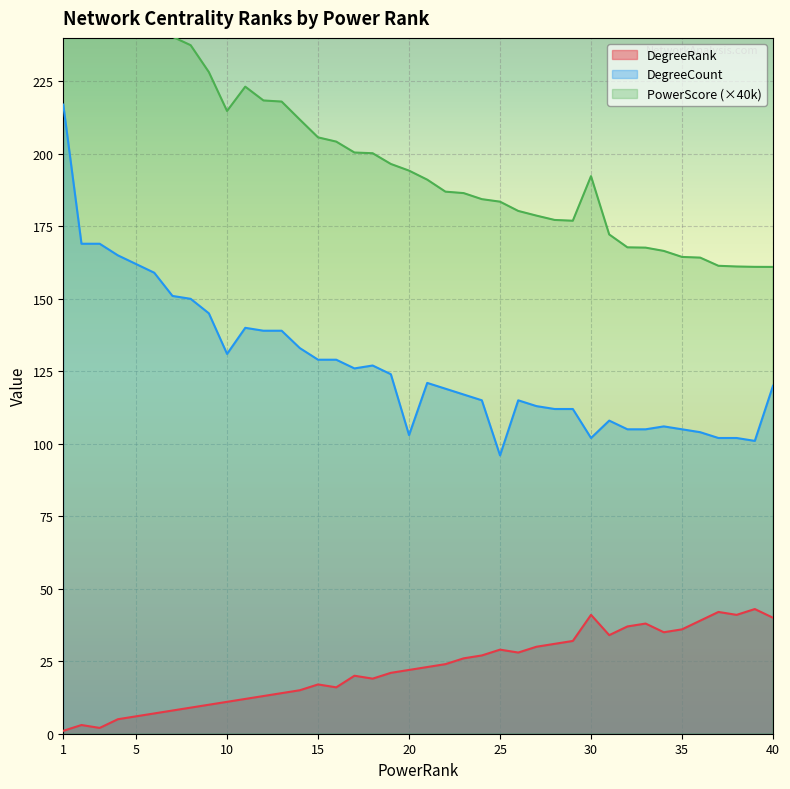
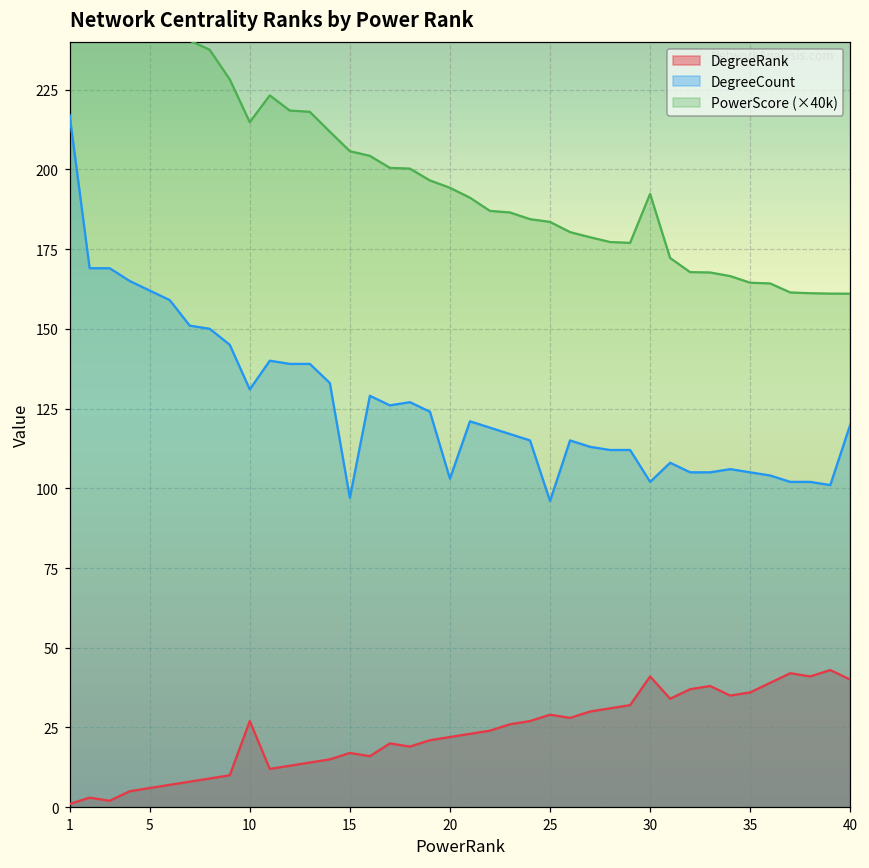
  {
    "DegreeRank": {
      "1": 1,
      "5": 6,
-     "10": 11,
+     "10": 27,
      "15": 17,
      "20": 22,
      "25": 29,
      "30": 41,
      "35": 36,
      "40": 40
    },
    "DegreeCount": {
      "1": 217,
      "5": 162,
      "10": 131,
-     "15": 129,
+     "15": 97,
      "20": 103,
      "25": 96,
      "30": 102,
      "35": 105,
      "40": 120
    },
    "PowerScore (×40k)": {
      "10": 215,
      "15": 206,
      "20": 194,
      "25": 184,
      "30": 192,
      "35": 164,
      "40": 161
    }
  }
